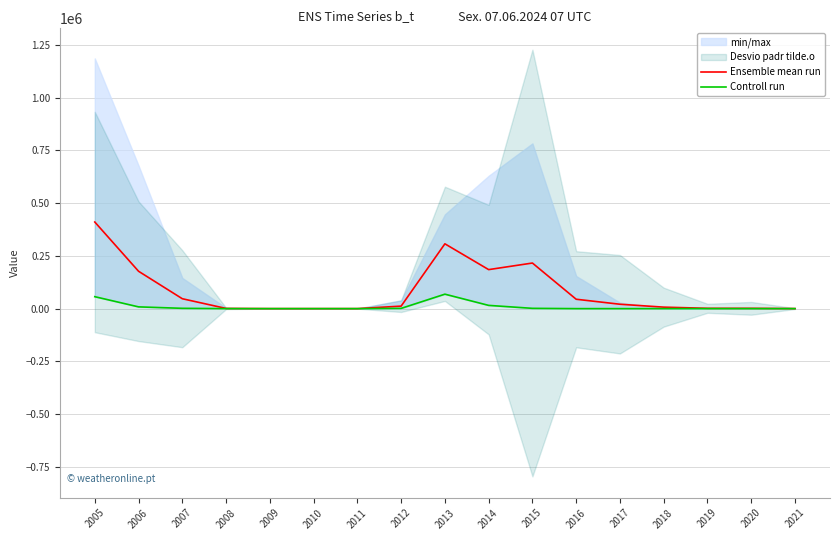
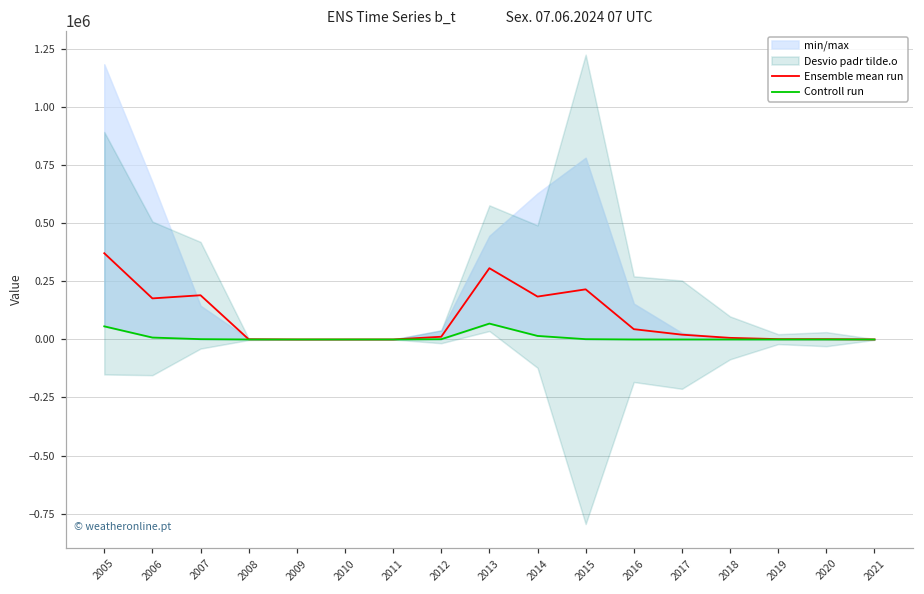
  {
    "Ensemble mean run": {
-     "2005": 410000,
+     "2005": 370000,
      "2006": 180000,
-     "2007": 50000,
+     "2007": 190000,
      "2013": 310000,
      "2014": 180000,
      "2015": 220000,
      "2016": 40000
    },
    "Controll run": {
      "2005": 60000,
      "2006": 10000,
      "2007": 0,
      "2013": 70000,
      "2014": 20000,
      "2015": 0,
      "2016": 0,
      "2017": 0
    }
  }
